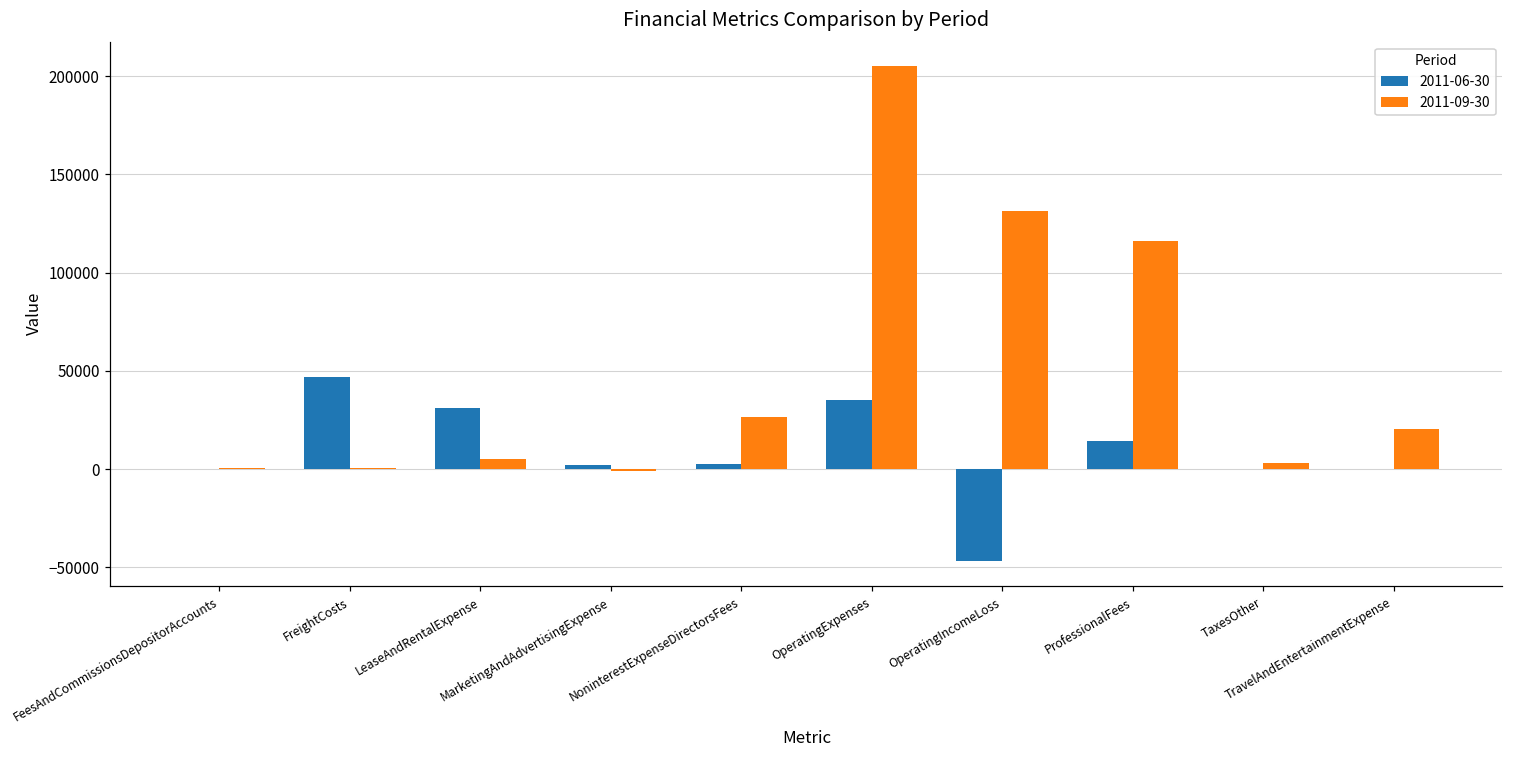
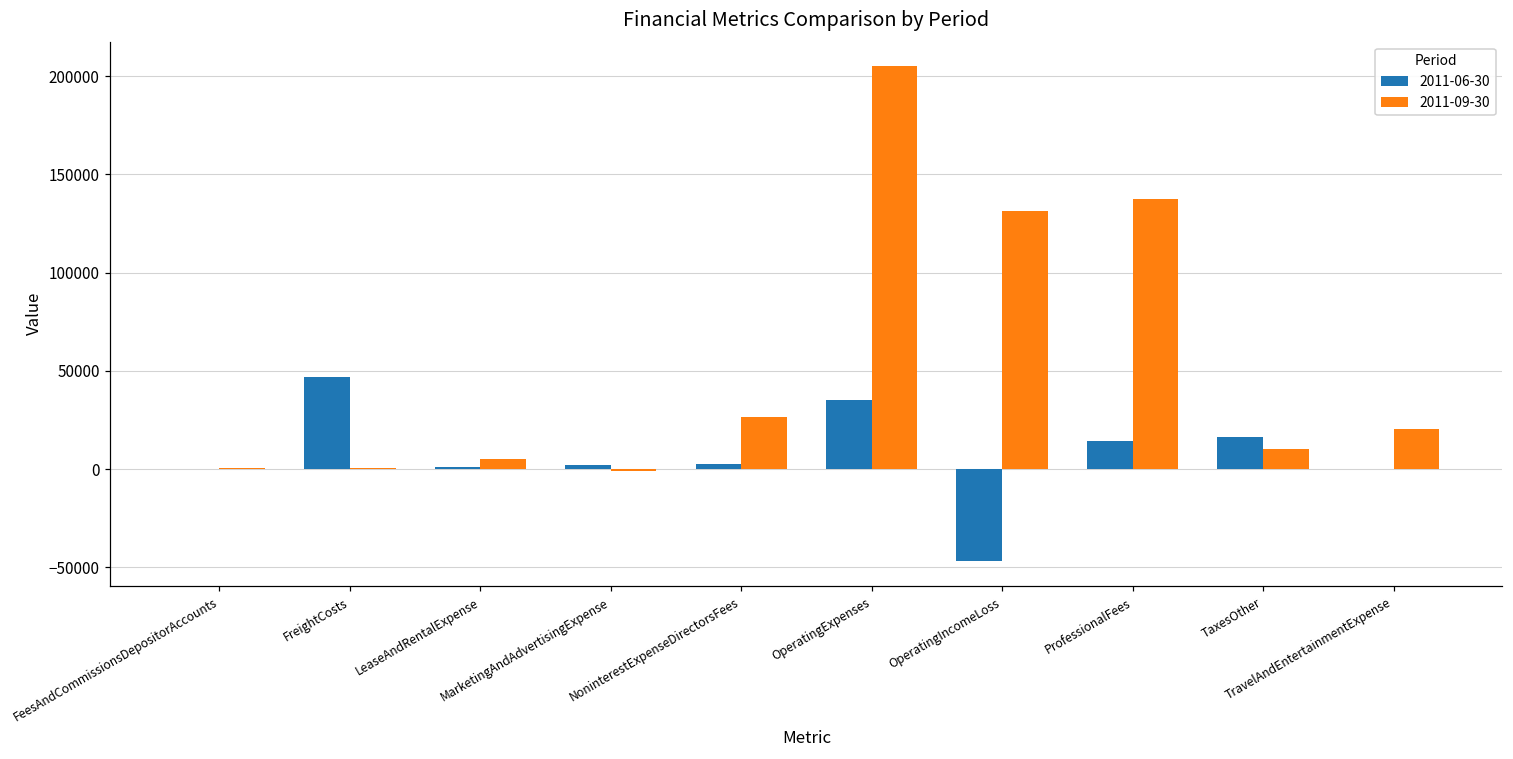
  {
    "2011-06-30": {
      "FreightCosts": 47000,
-     "LeaseAndRentalExpense": 31000,
+     "LeaseAndRentalExpense": 1000,
      "MarketingAndAdvertisingExpense": 2000,
      "NoninterestExpenseDirectorsFees": 3000,
      "OperatingExpenses": 35000,
      "OperatingIncomeLoss": -47000,
      "ProfessionalFees": 15000,
-     "TaxesOther": 0
+     "TaxesOther": 16000
    },
    "2011-09-30": {
      "LeaseAndRentalExpense": 5000,
      "NoninterestExpenseDirectorsFees": 27000,
      "OperatingExpenses": 205000,
      "OperatingIncomeLoss": 131000,
-     "ProfessionalFees": 116000,
-     "TaxesOther": 3000,
+     "ProfessionalFees": 138000,
+     "TaxesOther": 10000,
      "TravelAndEntertainmentExpense": 20000
    }
  }
